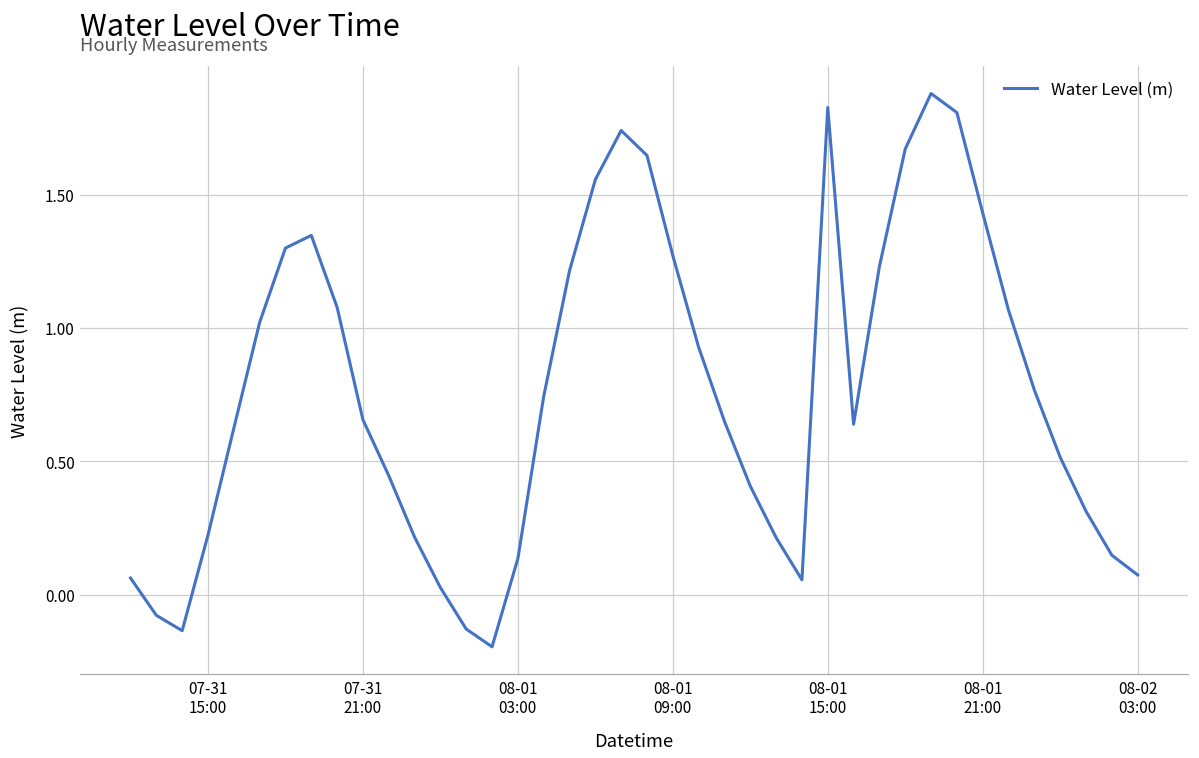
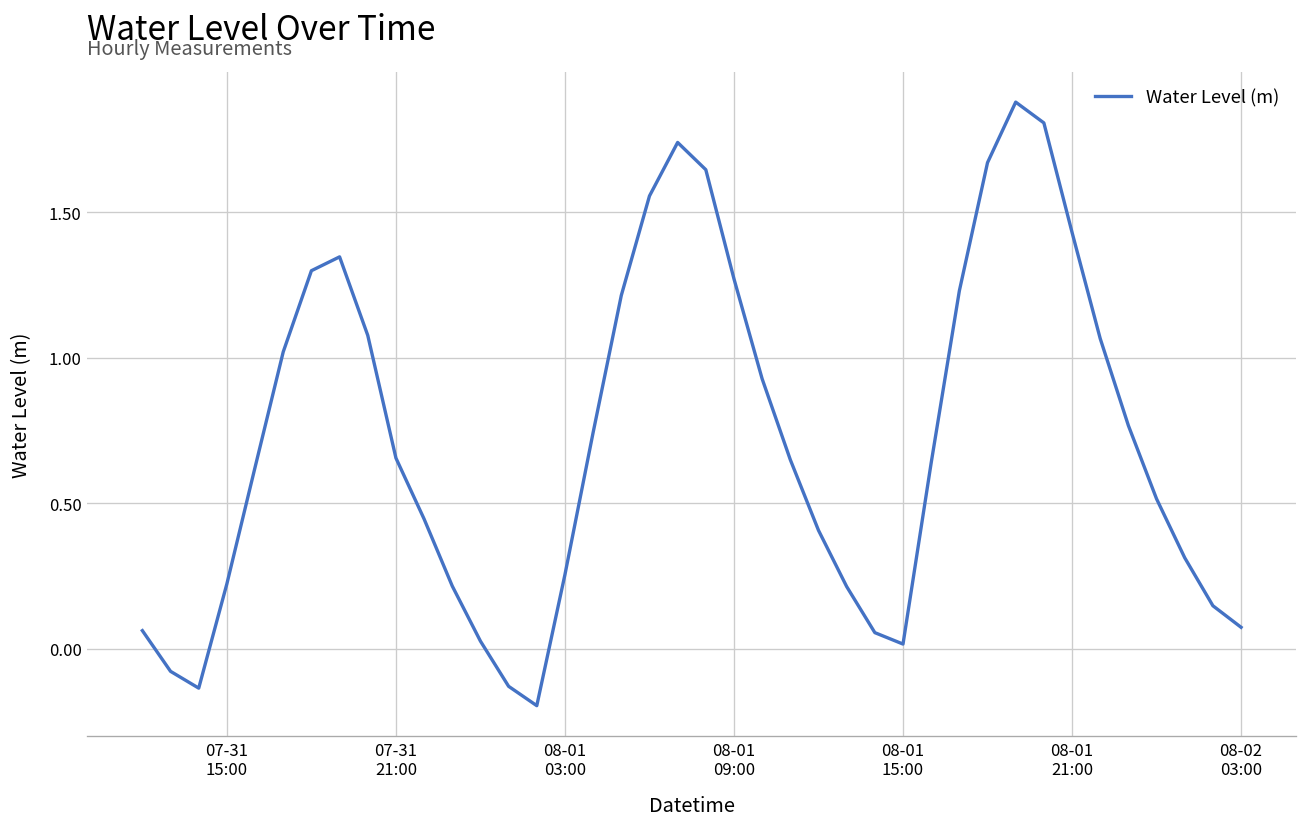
  {
    "07-31 15:00": 0.22,
    "07-31 21:00": 0.66,
-   "08-01 03:00": 0.14,
+   "08-01 03:00": 0.26,
    "08-01 09:00": 1.27,
-   "08-01 15:00": 1.83,
+   "08-01 15:00": 0.02,
    "08-01 21:00": 1.43,
    "08-02 03:00": 0.07
  }
